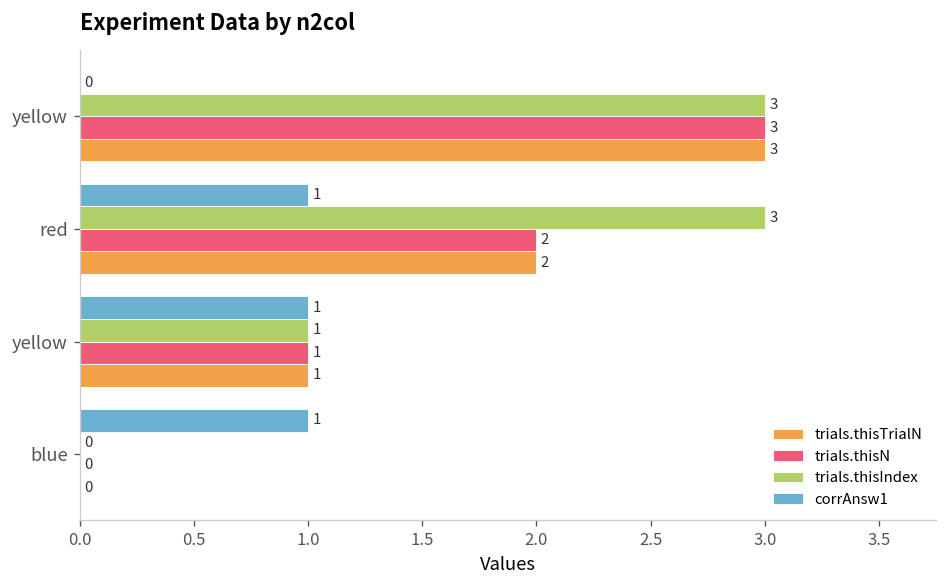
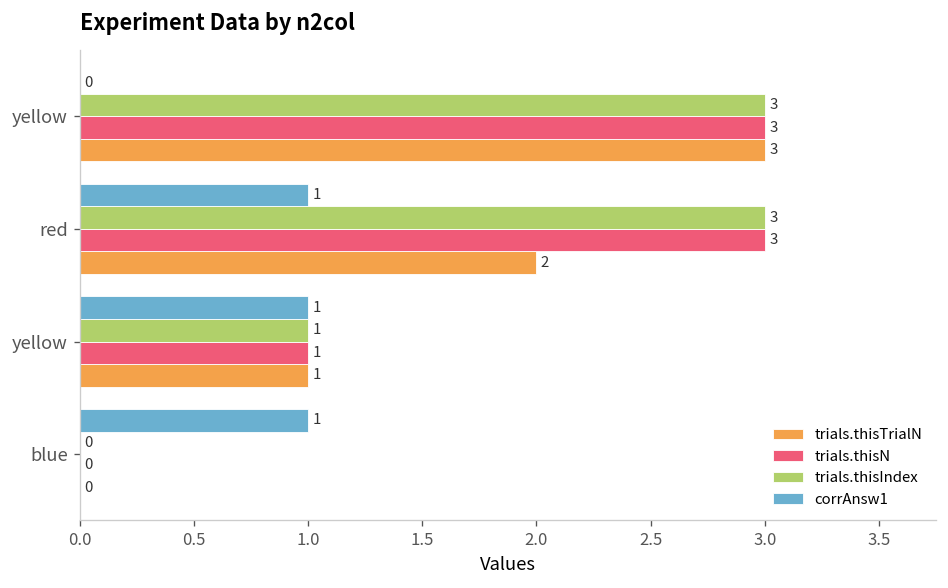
  {
    "trials.thisTrialN": {
      "red": 2,
      "blue": 0
    },
    "trials.thisN": {
-     "red": 2,
+     "red": 3,
      "blue": 0
    },
    "trials.thisIndex": {
      "red": 3,
      "blue": 0
    },
    "corrAnsw1": {
      "red": 1,
      "blue": 1
    }
  }
